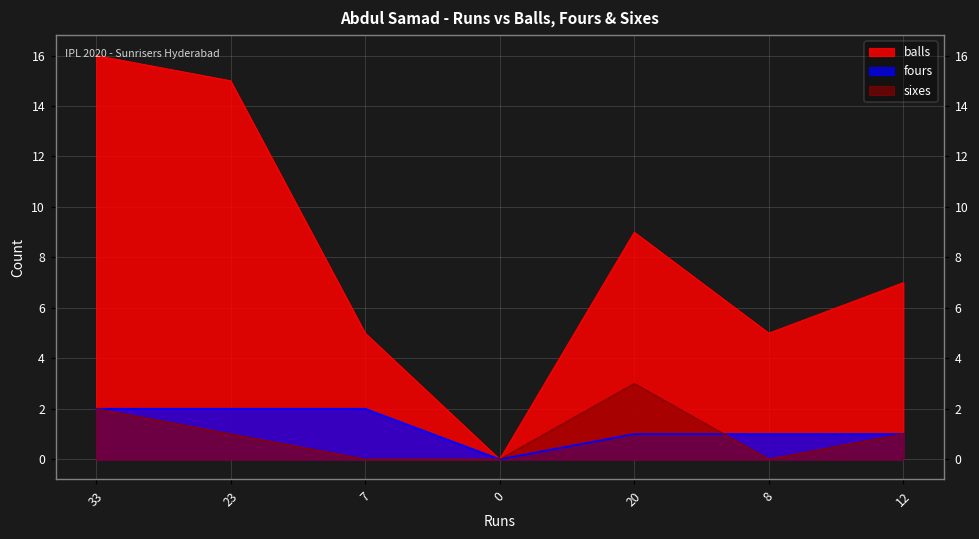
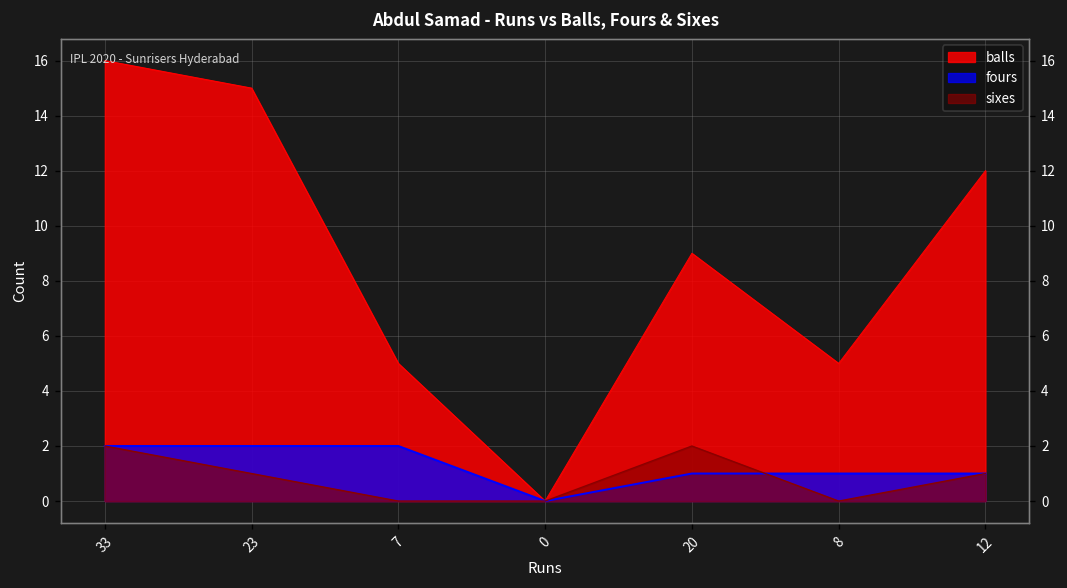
  {
    "balls": {
      "23": 15,
      "7": 5,
      "20": 9,
      "8": 5,
-     "12": 7
+     "12": 12
    },
    "fours": {
      "23": 2,
      "7": 2,
      "20": 1,
      "8": 1
    },
    "sixes": {
      "23": 1,
      "7": 0,
-     "20": 3,
+     "20": 2,
      "8": 0
    }
  }
